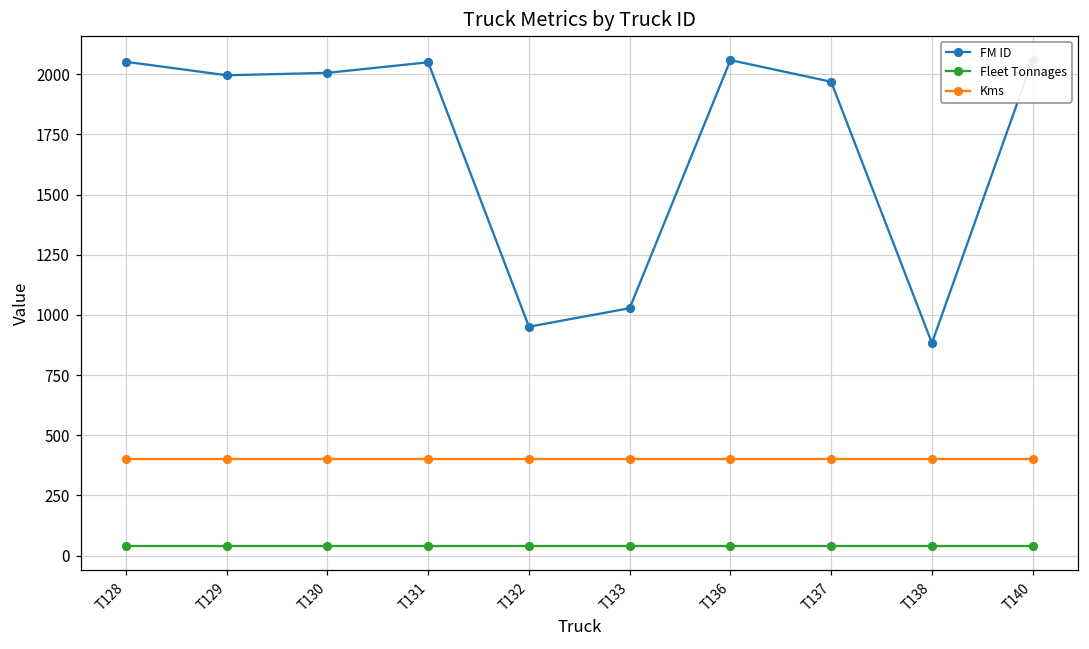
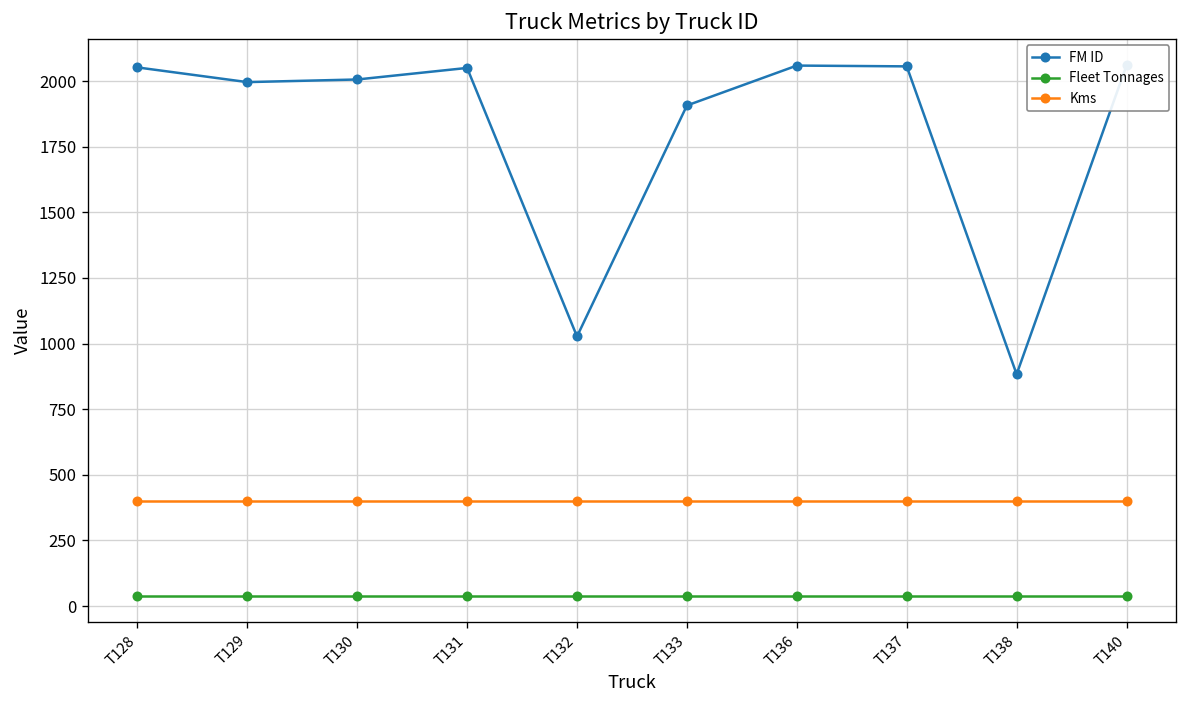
  {
    "FM ID": {
      "T128": 2050,
      "T129": 2000,
      "T130": 2010,
      "T131": 2050,
-     "T132": 950,
-     "T133": 1030,
+     "T132": 1030,
+     "T133": 1910,
      "T136": 2060,
-     "T137": 1970,
+     "T137": 2060,
      "T138": 880
    },
    "Fleet Tonnages": {
      "T128": 40,
      "T129": 40,
      "T130": 40,
      "T131": 40,
      "T132": 40,
      "T133": 40,
      "T136": 40,
      "T137": 40,
      "T138": 40,
      "T140": 40
    },
    "Kms": {
      "T128": 400,
      "T129": 400,
      "T130": 400,
      "T131": 400,
      "T132": 400,
      "T133": 400,
      "T136": 400,
      "T137": 400,
      "T138": 400,
      "T140": 400
    }
  }
